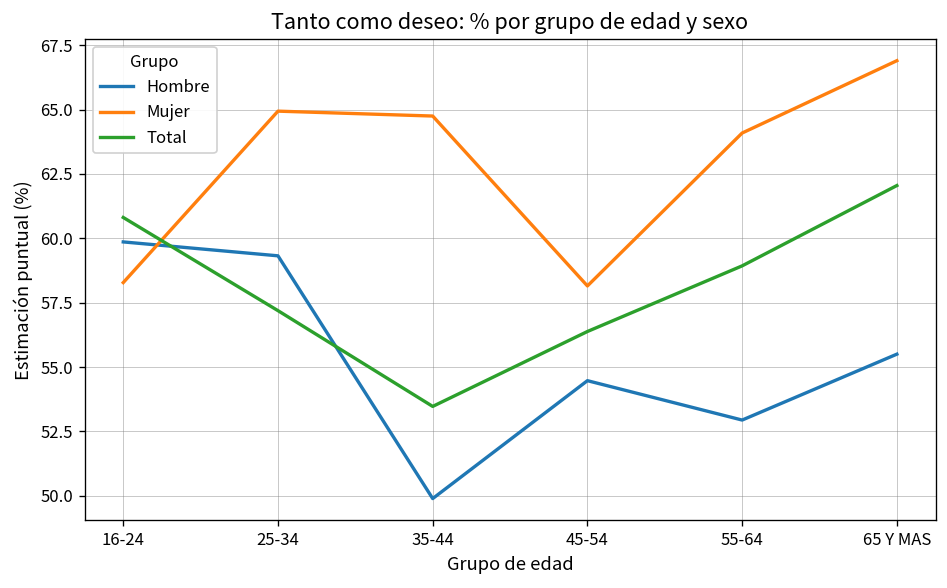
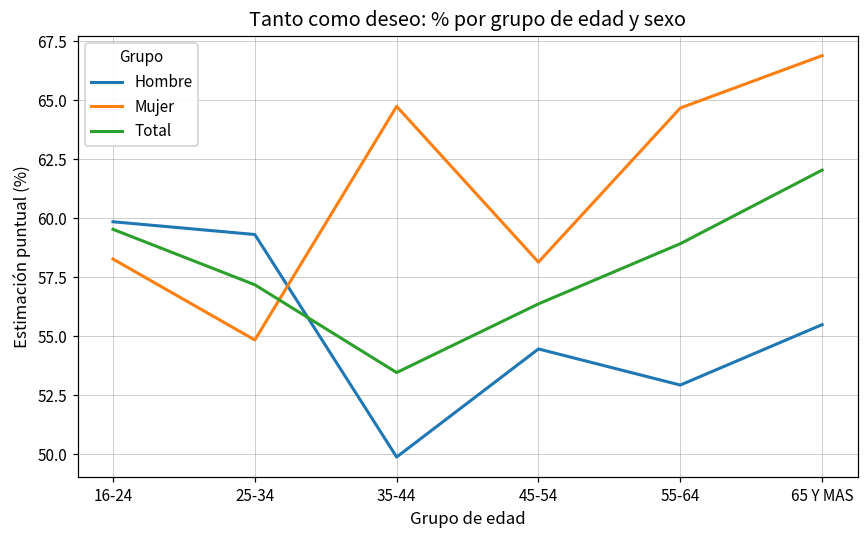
  {
    "Hombre": {
      "16-24": 59.9,
      "25-34": 59.3,
      "35-44": 49.9,
      "45-54": 54.5,
      "55-64": 52.9,
      "65 Y MAS": 55.5
    },
    "Mujer": {
      "16-24": 58.3,
-     "25-34": 64.9,
+     "25-34": 54.9,
      "35-44": 64.8,
      "45-54": 58.2,
-     "55-64": 64.1,
+     "55-64": 64.7,
      "65 Y MAS": 66.9
    },
    "Total": {
-     "16-24": 60.8,
+     "16-24": 59.5,
      "25-34": 57.2,
      "35-44": 53.5,
      "45-54": 56.4,
      "55-64": 58.9,
      "65 Y MAS": 62.1
    }
  }
